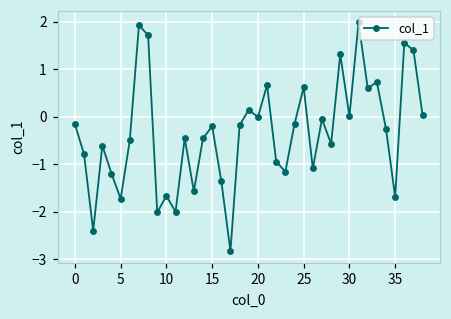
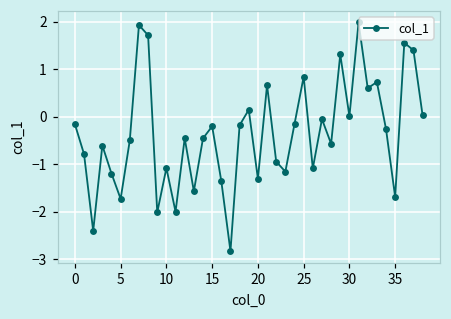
  {
    "0": -0.2,
    "5": -1.7,
-   "10": -1.7,
+   "10": -1.1,
    "15": -0.2,
-   "20": 0.0,
-   "25": 0.6,
+   "20": -1.3,
+   "25": 0.8,
    "30": 0.0,
    "35": -1.7
  }
